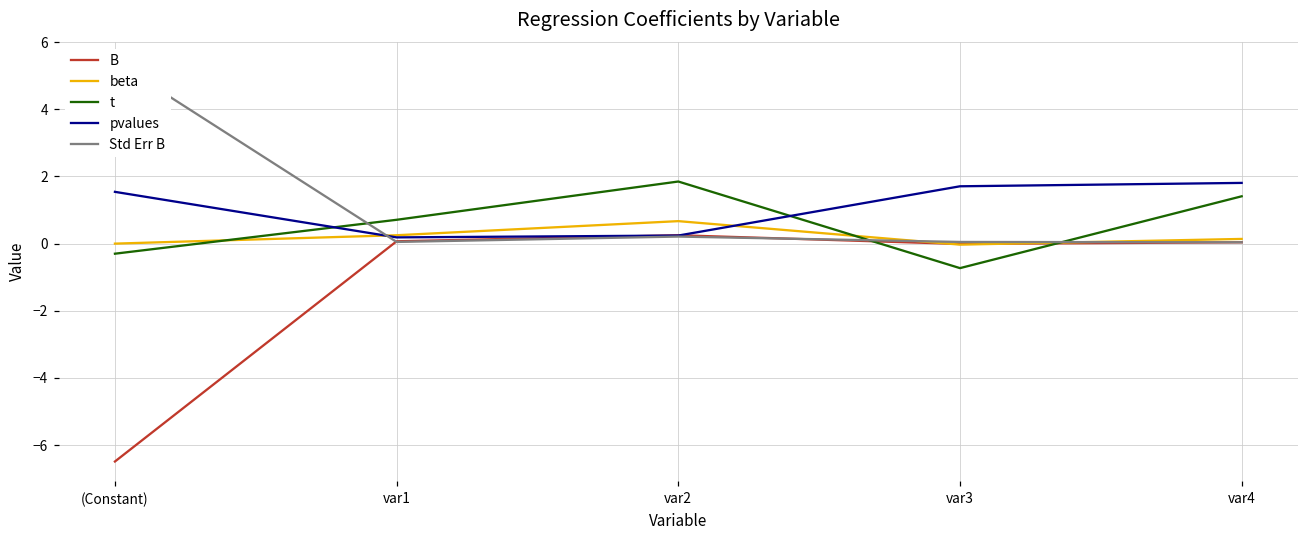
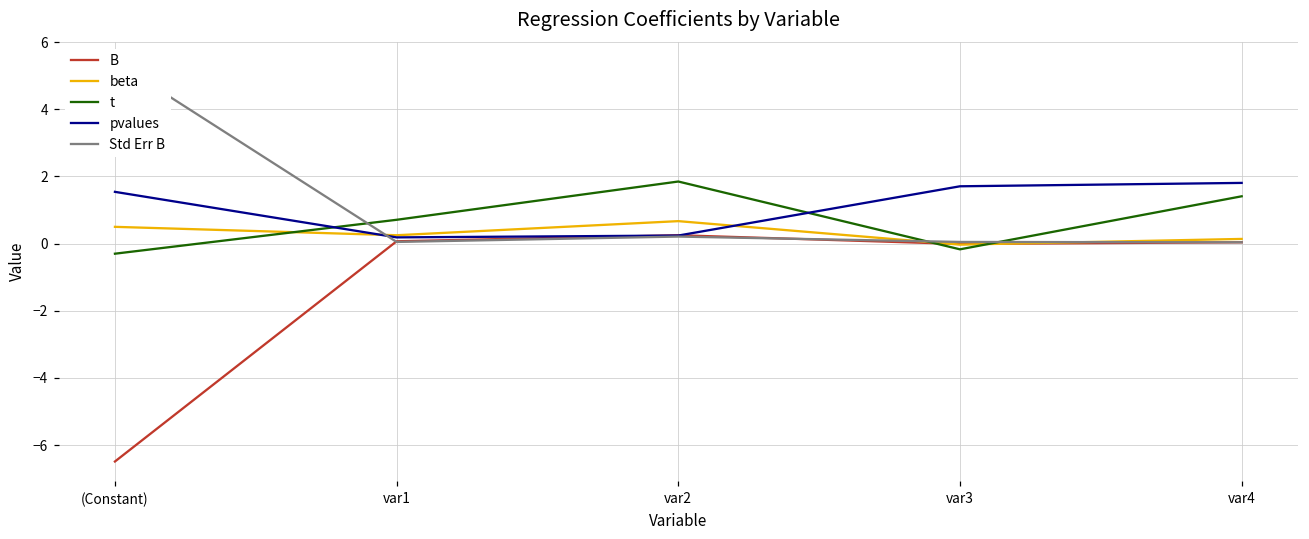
  {
    "B": {
      "(Constant)": -6.5
    },
    "beta": {
-     "(Constant)": 0.0,
+     "(Constant)": 0.5,
      "var2": 0.7,
      "var4": 0.1
    },
    "t": {
      "(Constant)": -0.3,
      "var1": 0.7,
      "var2": 1.9,
-     "var3": -0.7,
+     "var3": -0.2,
      "var4": 1.4
    },
    "pvalues": {
      "(Constant)": 1.5,
      "var3": 1.7,
      "var4": 1.8
    }
  }
